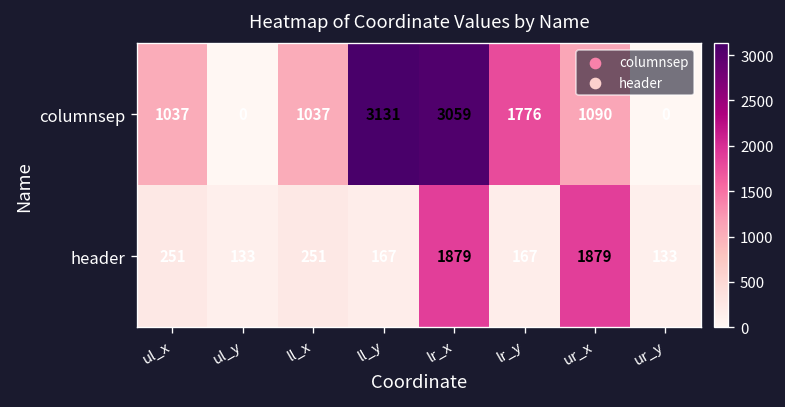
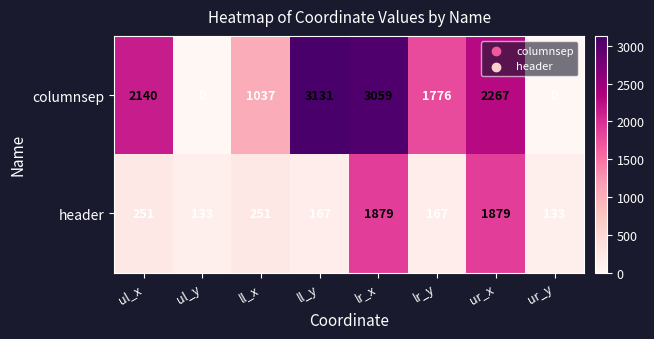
  {
    "columnsep": {
-     "ul_x": 1037,
+     "ul_x": 2140,
      "ll_x": 1037,
      "ll_y": 3131,
      "lr_x": 3059,
      "lr_y": 1776,
-     "ur_x": 1090
+     "ur_x": 2267
    },
    "header": {
      "lr_x": 1879,
      "ur_x": 1879
    }
  }
